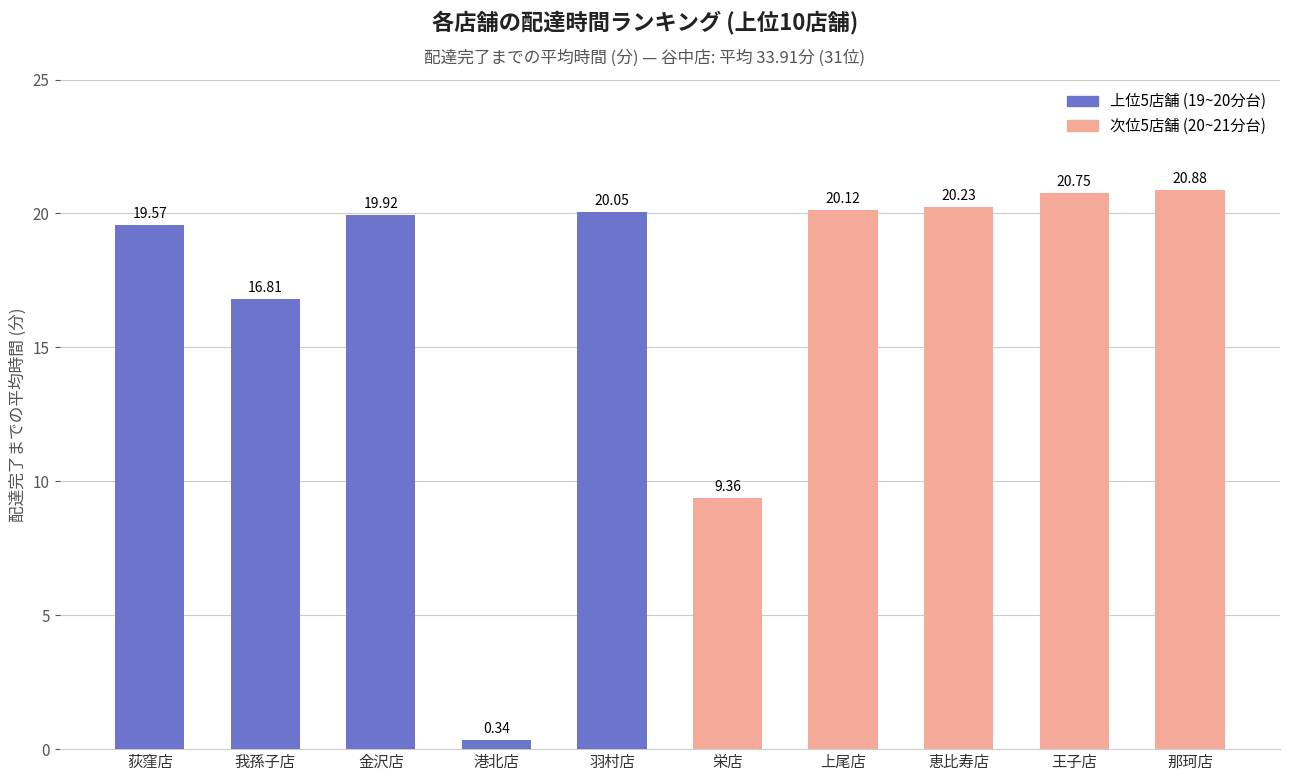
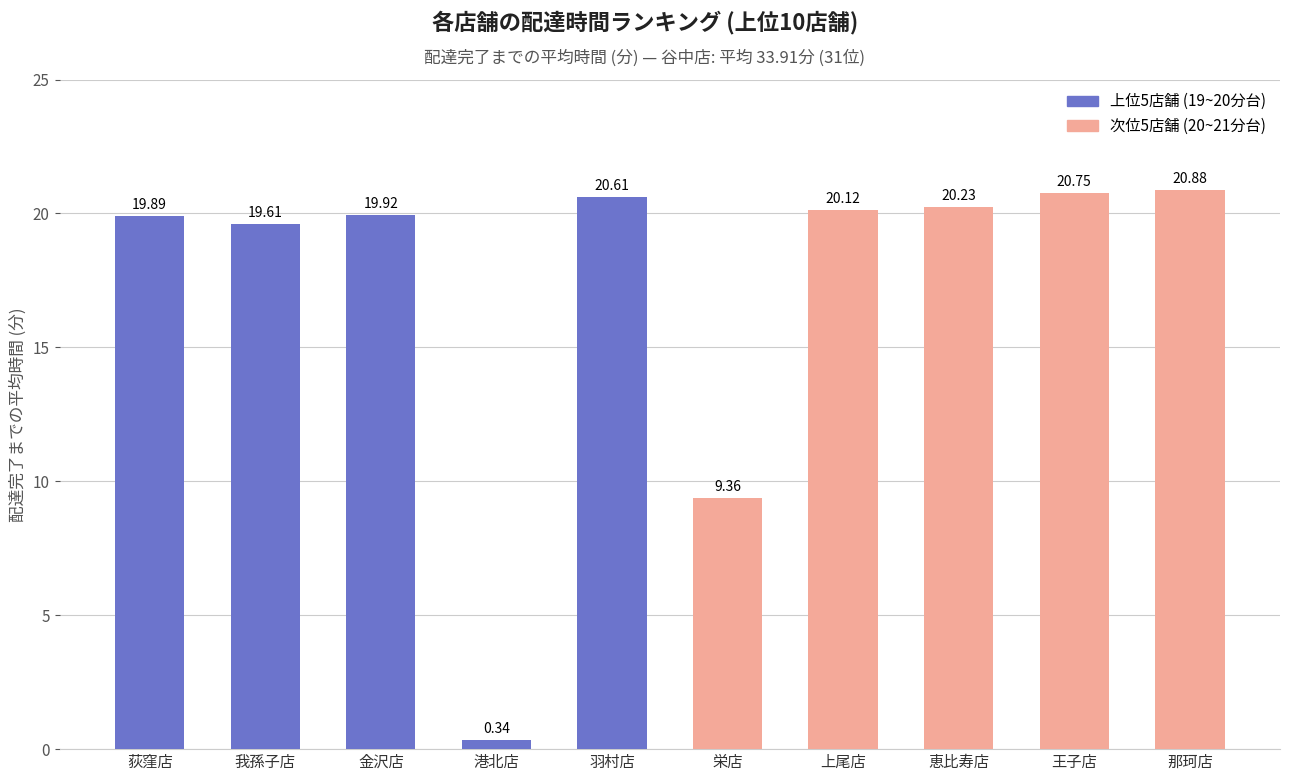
  {
-   "荻窪店": 19.57,
-   "我孫子店": 16.81,
+   "荻窪店": 19.89,
+   "我孫子店": 19.61,
    "金沢店": 19.92,
    "港北店": 0.34,
-   "羽村店": 20.05,
+   "羽村店": 20.61,
    "栄店": 9.36,
    "上尾店": 20.12,
    "恵比寿店": 20.23,
    "王子店": 20.75,
    "那珂店": 20.88
  }
